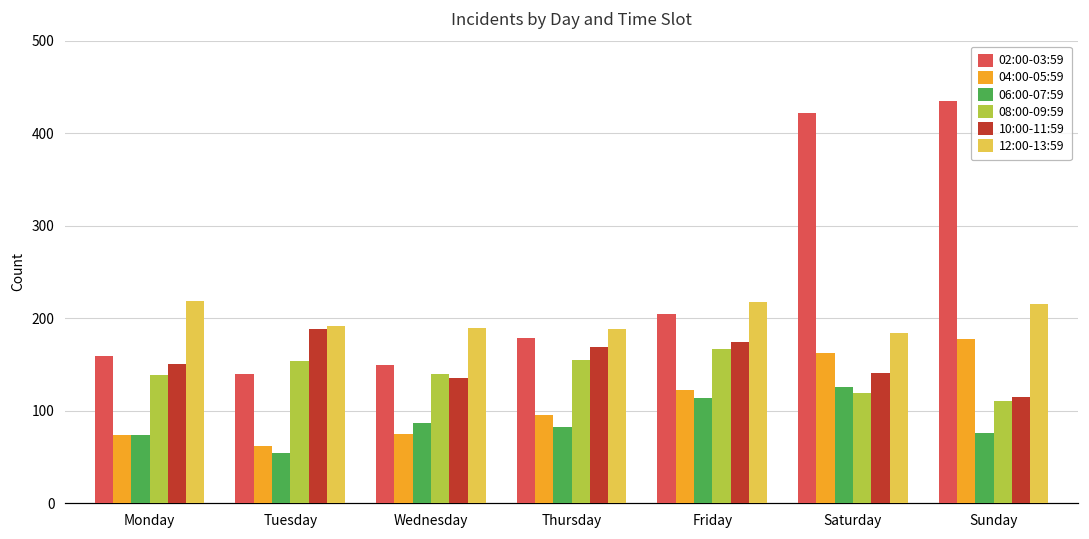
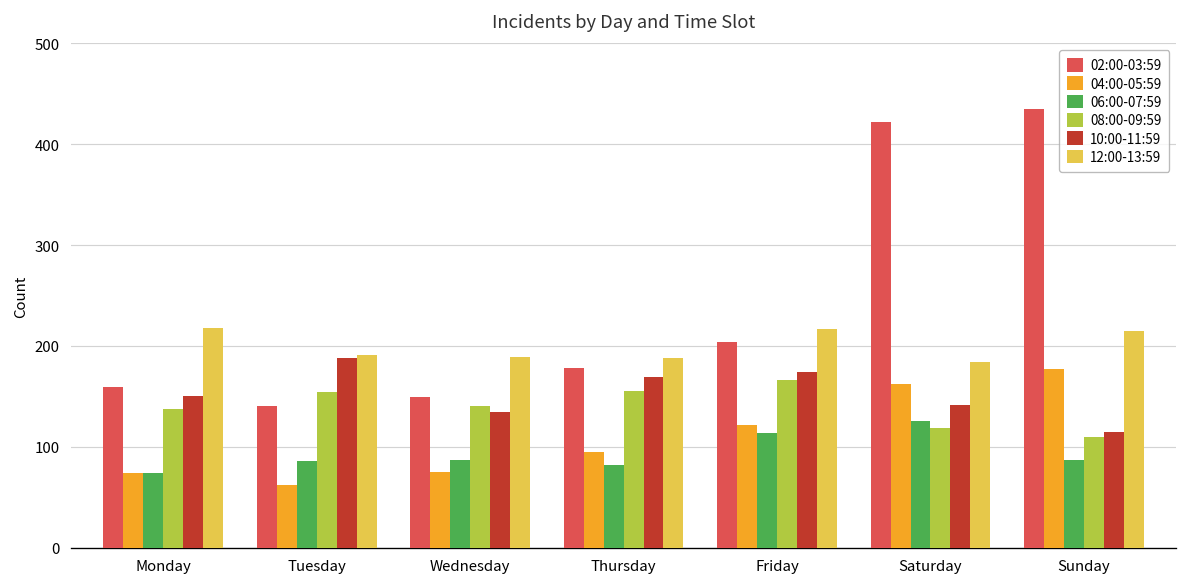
  {
    "06:00-07:59": {
      "Monday": 70,
-     "Tuesday": 50,
+     "Tuesday": 90,
      "Wednesday": 90,
      "Thursday": 80,
      "Friday": 110,
      "Saturday": 130,
-     "Sunday": 80
+     "Sunday": 90
    }
  }
